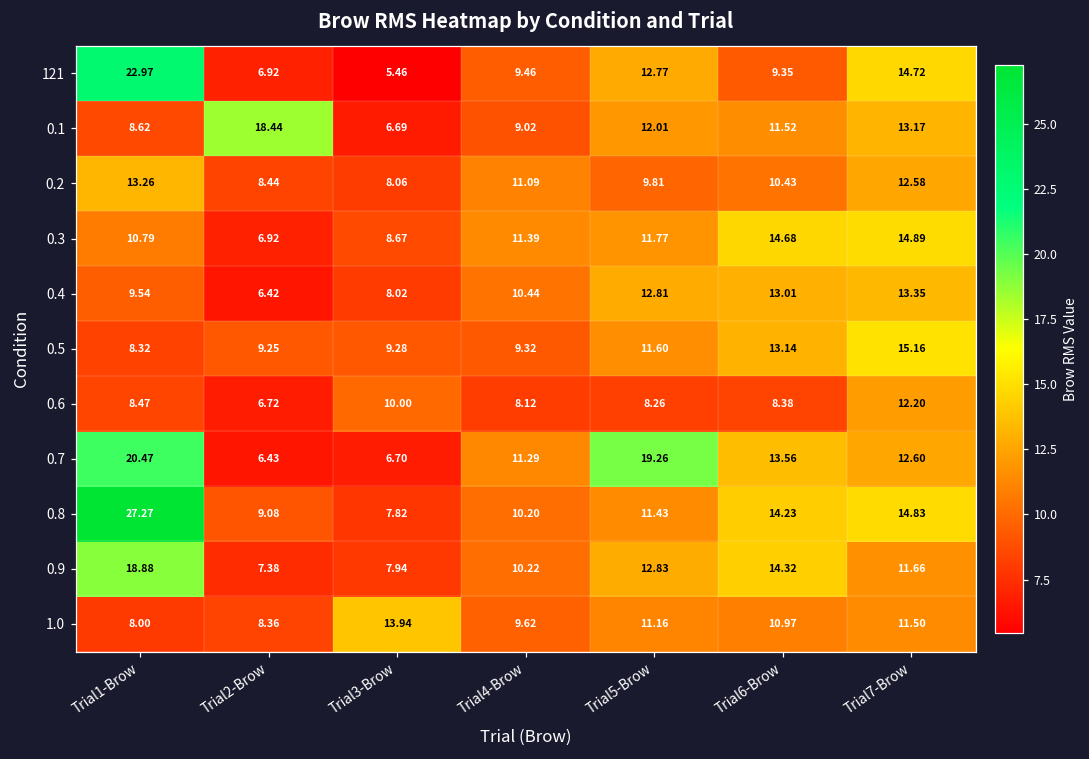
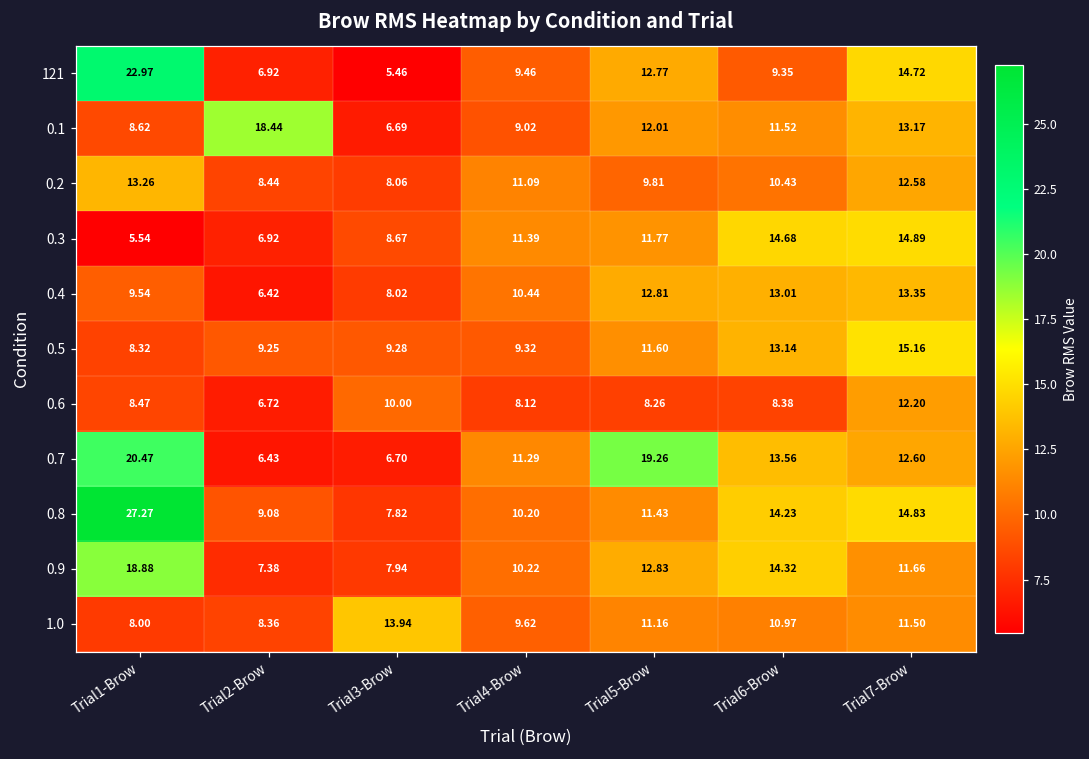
  {
    "121": {
      "Trial1-Brow": 22.97,
      "Trial2-Brow": 6.92,
      "Trial3-Brow": 5.46,
      "Trial4-Brow": 9.46,
      "Trial5-Brow": 12.77,
      "Trial6-Brow": 9.35,
      "Trial7-Brow": 14.72
    },
    "0.1": {
      "Trial1-Brow": 8.62,
      "Trial2-Brow": 18.44,
      "Trial3-Brow": 6.69,
      "Trial4-Brow": 9.02,
      "Trial5-Brow": 12.01,
      "Trial6-Brow": 11.52,
      "Trial7-Brow": 13.17
    },
    "0.2": {
      "Trial1-Brow": 13.26,
      "Trial2-Brow": 8.44,
      "Trial3-Brow": 8.06,
      "Trial4-Brow": 11.09,
      "Trial5-Brow": 9.81,
      "Trial6-Brow": 10.43,
      "Trial7-Brow": 12.58
    },
    "0.3": {
-     "Trial1-Brow": 10.79,
+     "Trial1-Brow": 5.54,
      "Trial2-Brow": 6.92,
      "Trial3-Brow": 8.67,
      "Trial4-Brow": 11.39,
      "Trial5-Brow": 11.77,
      "Trial6-Brow": 14.68,
      "Trial7-Brow": 14.89
    },
    "0.4": {
      "Trial1-Brow": 9.54,
      "Trial2-Brow": 6.42,
      "Trial3-Brow": 8.02,
      "Trial4-Brow": 10.44,
      "Trial5-Brow": 12.81,
      "Trial6-Brow": 13.01,
      "Trial7-Brow": 13.35
    },
    "0.5": {
      "Trial1-Brow": 8.32,
      "Trial2-Brow": 9.25,
      "Trial3-Brow": 9.28,
      "Trial4-Brow": 9.32,
      "Trial5-Brow": 11.60,
      "Trial6-Brow": 13.14,
      "Trial7-Brow": 15.16
    },
    "0.6": {
      "Trial1-Brow": 8.47,
      "Trial2-Brow": 6.72,
      "Trial3-Brow": 10.00,
      "Trial4-Brow": 8.12,
      "Trial5-Brow": 8.26,
      "Trial6-Brow": 8.38,
      "Trial7-Brow": 12.20
    },
    "0.7": {
      "Trial1-Brow": 20.47,
      "Trial2-Brow": 6.43,
      "Trial3-Brow": 6.70,
      "Trial4-Brow": 11.29,
      "Trial5-Brow": 19.26,
      "Trial6-Brow": 13.56,
      "Trial7-Brow": 12.60
    },
    "0.8": {
      "Trial1-Brow": 27.27,
      "Trial2-Brow": 9.08,
      "Trial3-Brow": 7.82,
      "Trial4-Brow": 10.20,
      "Trial5-Brow": 11.43,
      "Trial6-Brow": 14.23,
      "Trial7-Brow": 14.83
    },
    "0.9": {
      "Trial1-Brow": 18.88,
      "Trial2-Brow": 7.38,
      "Trial3-Brow": 7.94,
      "Trial4-Brow": 10.22,
      "Trial5-Brow": 12.83,
      "Trial6-Brow": 14.32,
      "Trial7-Brow": 11.66
    },
    "1.0": {
      "Trial1-Brow": 8.00,
      "Trial2-Brow": 8.36,
      "Trial3-Brow": 13.94,
      "Trial4-Brow": 9.62,
      "Trial5-Brow": 11.16,
      "Trial6-Brow": 10.97,
      "Trial7-Brow": 11.50
    }
  }
